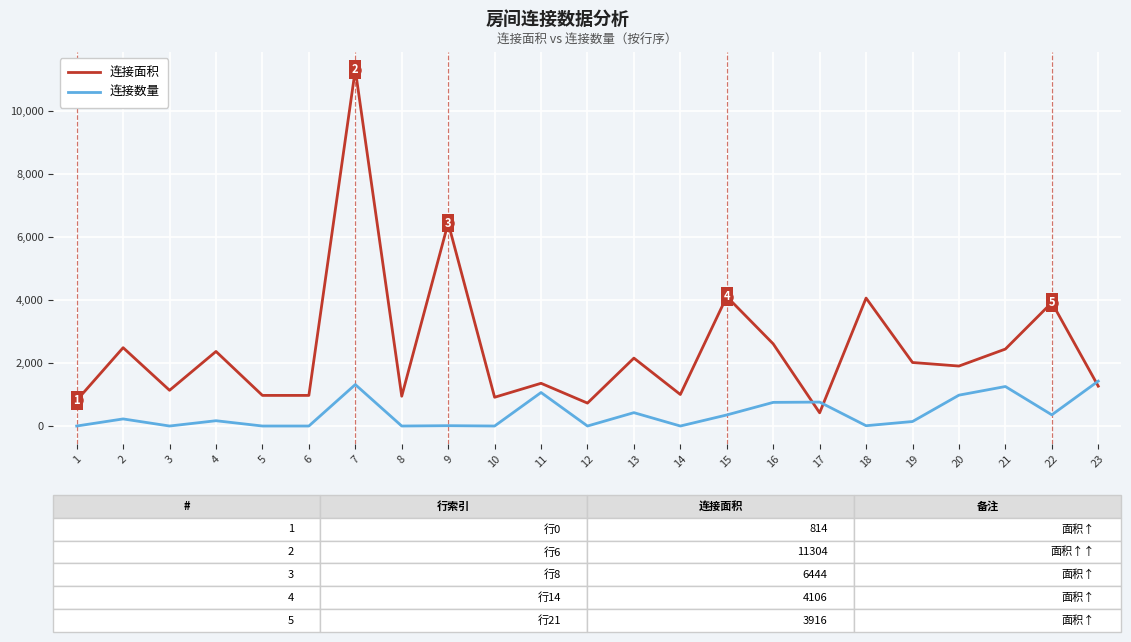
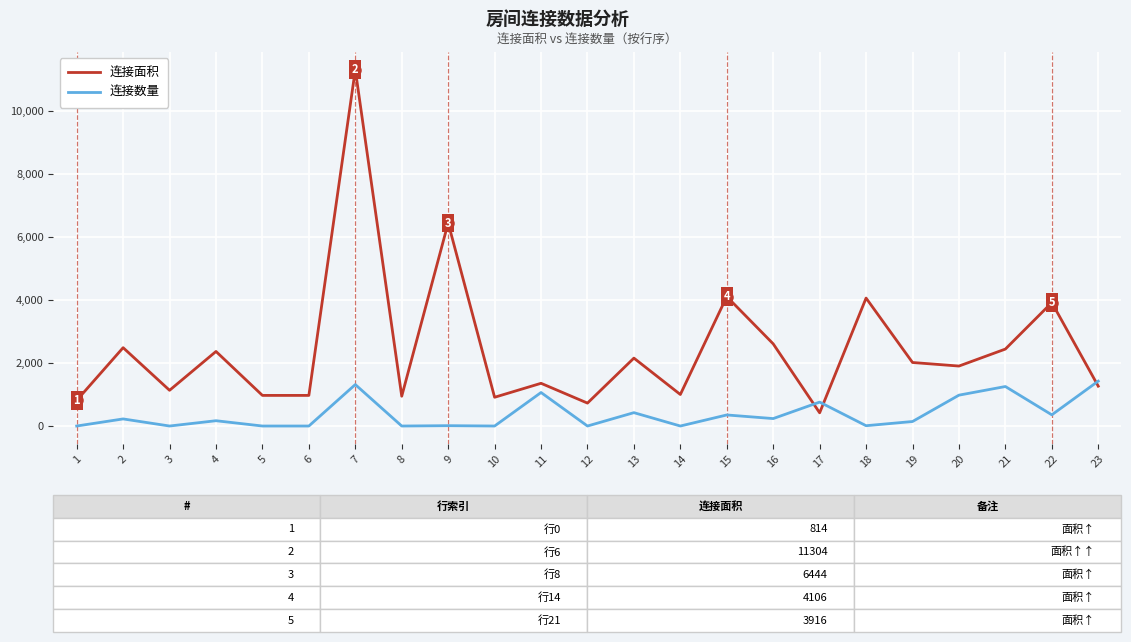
  {
    "连接数量": {
      "2": "200",
      "3": "0",
      "4": "200",
      "5": "0",
      "6": "0",
      "7": "1,300",
      "8": "0",
      "9": "0",
      "10": "0",
      "11": "1,100",
      "12": "0",
      "13": "400",
      "14": "0",
      "15": "400",
-     "16": "800",
+     "16": "200",
      "17": "800",
      "18": "0",
      "19": "100",
      "20": "1,000",
      "21": "1,300",
      "22": "400",
      "23": "1,400"
    }
  }
